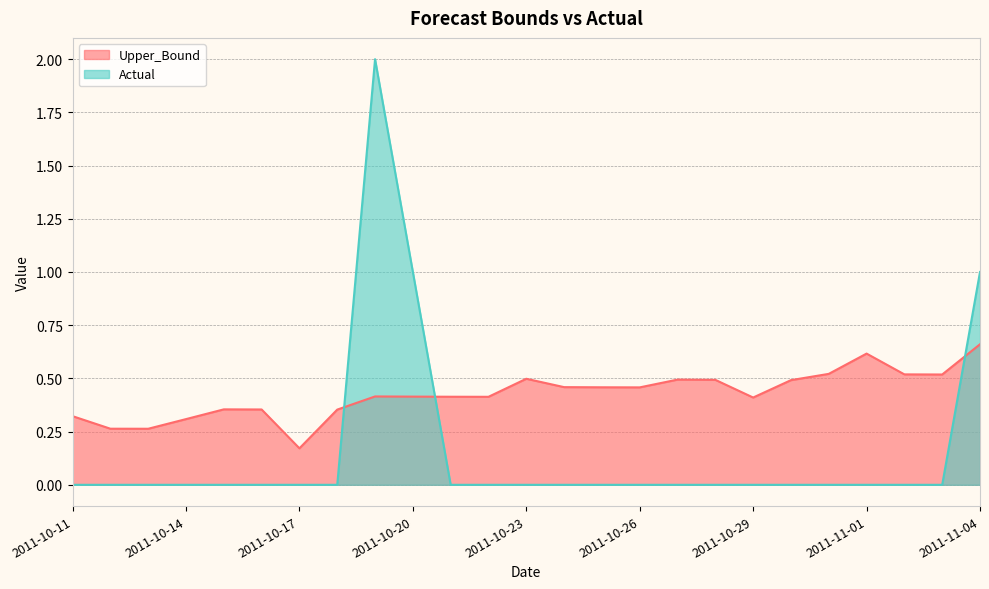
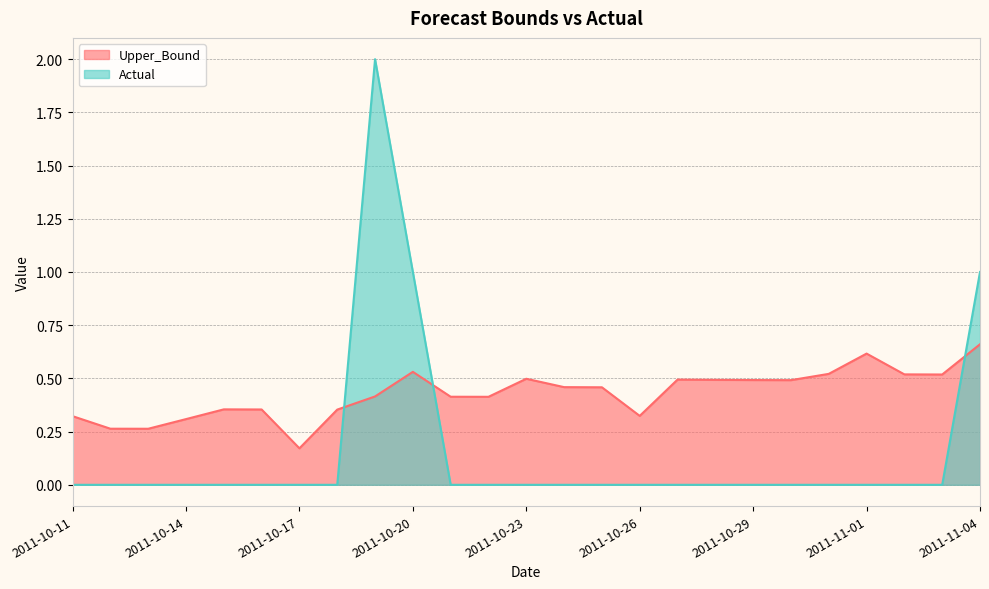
  {
    "Upper_Bound": {
      "2011-10-11": 0.32,
      "2011-10-14": 0.31,
      "2011-10-17": 0.17,
-     "2011-10-20": 0.41,
+     "2011-10-20": 0.53,
      "2011-10-23": 0.50,
-     "2011-10-26": 0.46,
-     "2011-10-29": 0.41,
+     "2011-10-26": 0.32,
+     "2011-10-29": 0.49,
      "2011-11-01": 0.62,
      "2011-11-04": 0.66
    },
    "Actual": {
      "2011-10-11": 0.00,
      "2011-10-14": 0.00,
      "2011-10-17": 0.00,
      "2011-10-20": 1.00,
      "2011-10-23": 0.00,
      "2011-10-26": 0.00,
      "2011-10-29": 0.00,
      "2011-11-01": 0.00,
      "2011-11-04": 1.00
    }
  }
